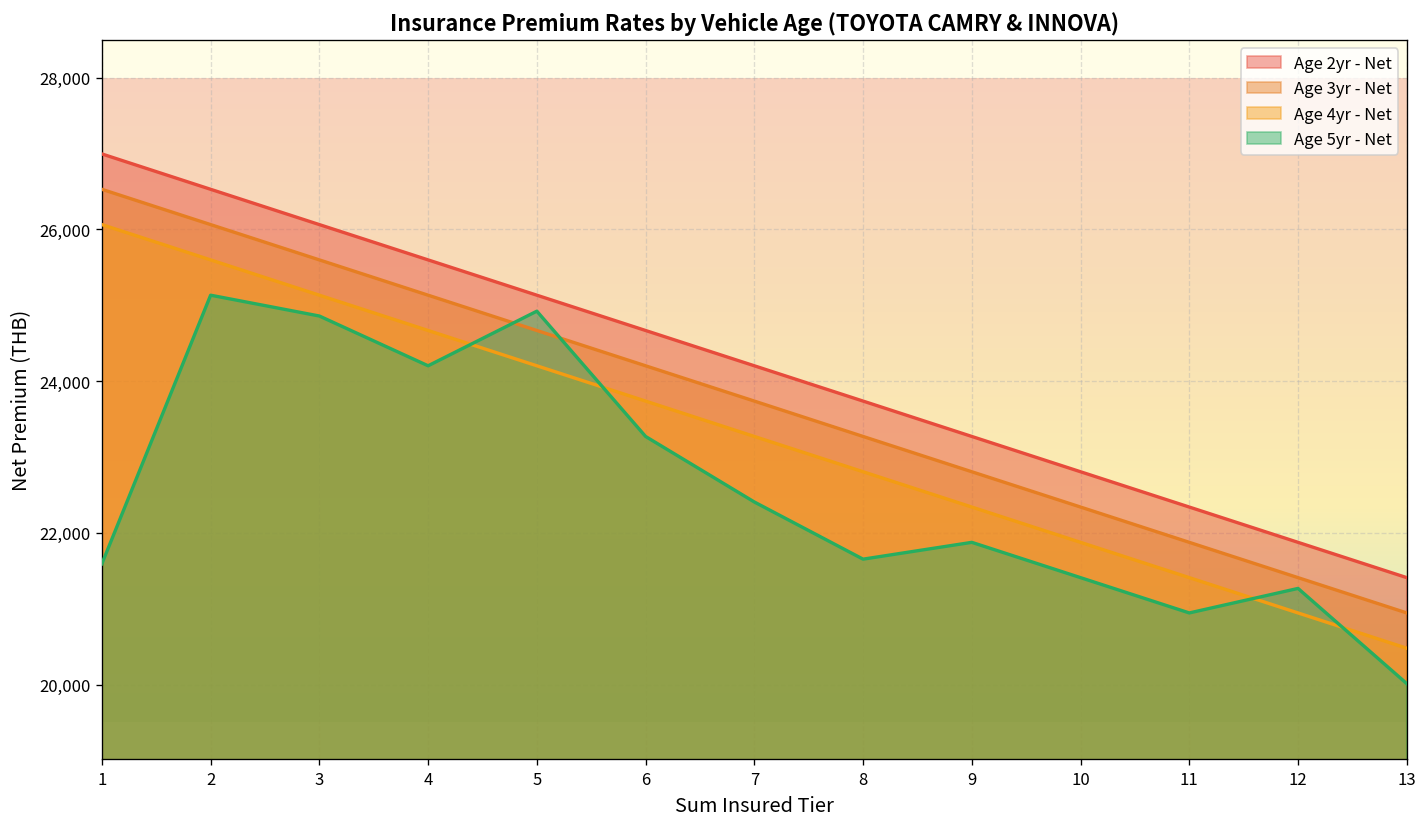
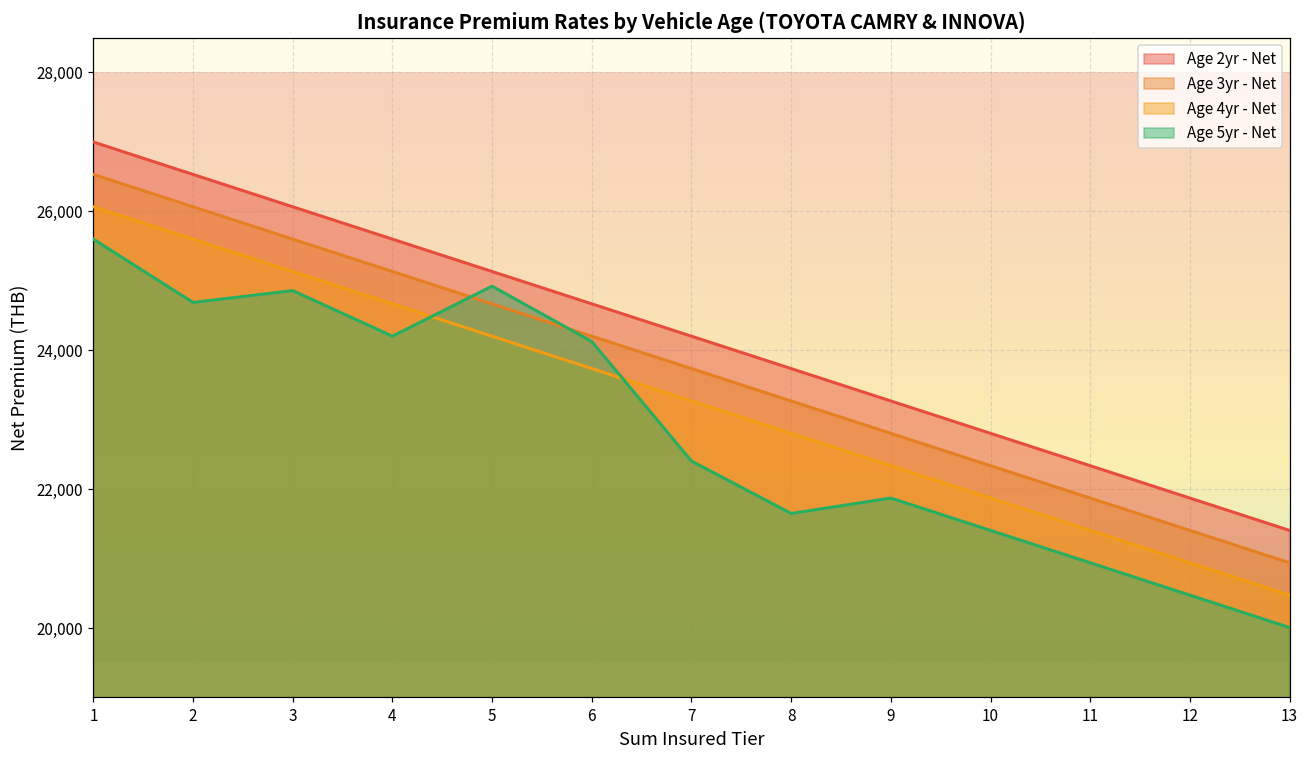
  {
    "Age 5yr - Net": {
-     "1": "21,600",
-     "2": "25,100",
+     "1": "25,600",
+     "2": "24,700",
      "3": "24,900",
      "4": "24,200",
      "5": "24,900",
-     "6": "23,300",
+     "6": "24,100",
      "7": "22,400",
      "8": "21,700",
      "9": "21,900",
      "10": "21,400",
      "11": "20,900",
-     "12": "21,300",
+     "12": "20,500",
      "13": "20,000"
    }
  }
